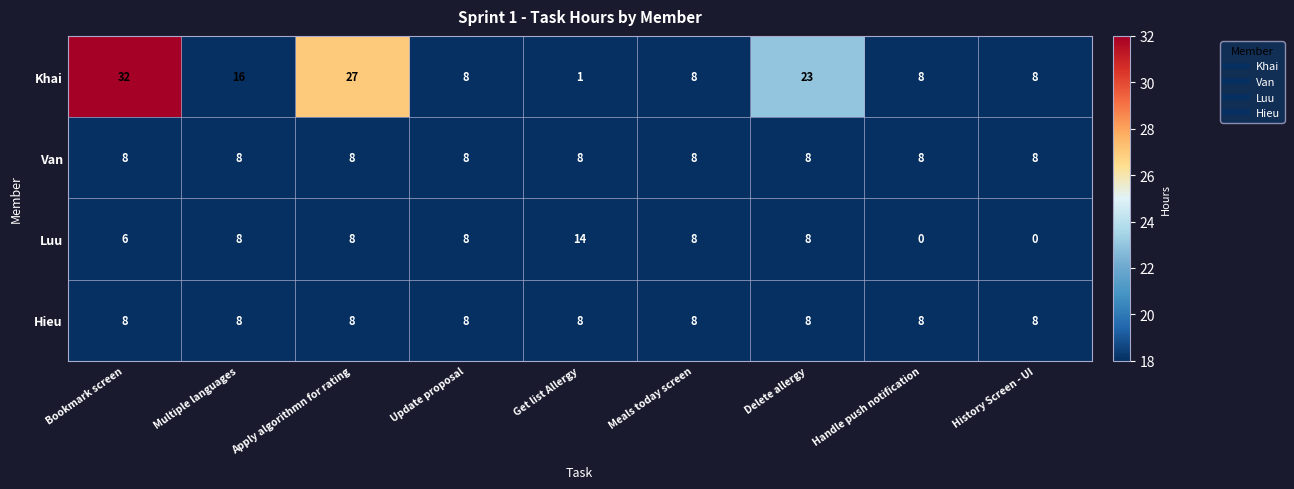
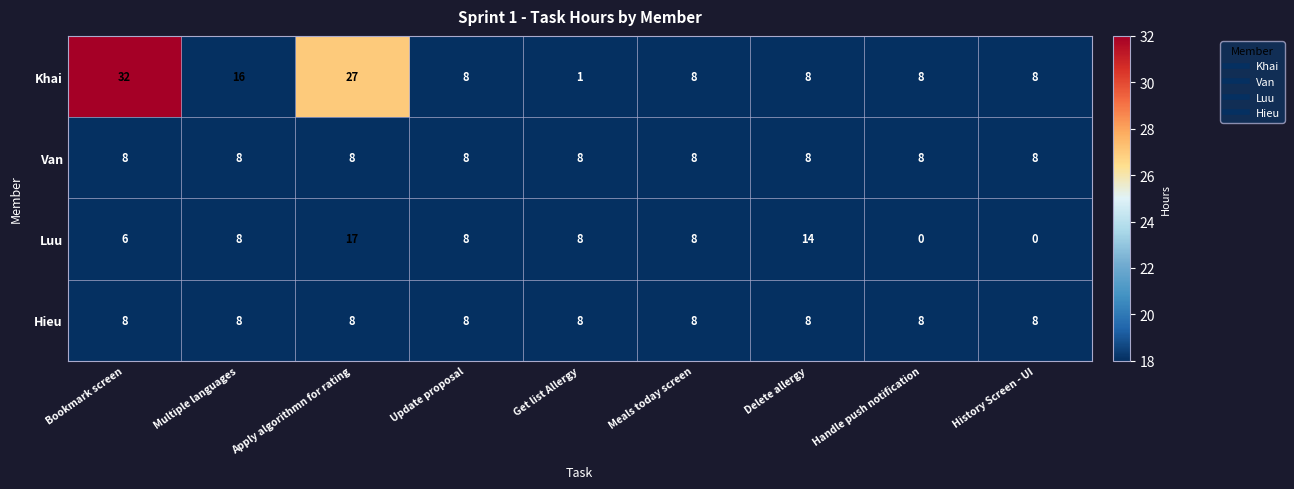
  {
    "Khai": {
      "Bookmark screen": 32,
      "Multiple languages": 16,
      "Apply algorithmn for rating": 27,
      "Update proposal": 8,
      "Get list Allergy": 1,
      "Meals today screen": 8,
-     "Delete allergy": 23,
+     "Delete allergy": 8,
      "Handle push notification": 8,
      "History Screen - UI": 8
    },
    "Van": {
      "Bookmark screen": 8,
      "Multiple languages": 8,
      "Apply algorithmn for rating": 8,
      "Update proposal": 8,
      "Get list Allergy": 8,
      "Meals today screen": 8,
      "Delete allergy": 8,
      "Handle push notification": 8,
      "History Screen - UI": 8
    },
    "Luu": {
      "Bookmark screen": 6,
      "Multiple languages": 8,
-     "Apply algorithmn for rating": 8,
+     "Apply algorithmn for rating": 17,
      "Update proposal": 8,
-     "Get list Allergy": 14,
+     "Get list Allergy": 8,
      "Meals today screen": 8,
-     "Delete allergy": 8,
+     "Delete allergy": 14,
      "Handle push notification": 0,
      "History Screen - UI": 0
    },
    "Hieu": {
      "Bookmark screen": 8,
      "Multiple languages": 8,
      "Apply algorithmn for rating": 8,
      "Update proposal": 8,
      "Get list Allergy": 8,
      "Meals today screen": 8,
      "Delete allergy": 8,
      "Handle push notification": 8,
      "History Screen - UI": 8
    }
  }
